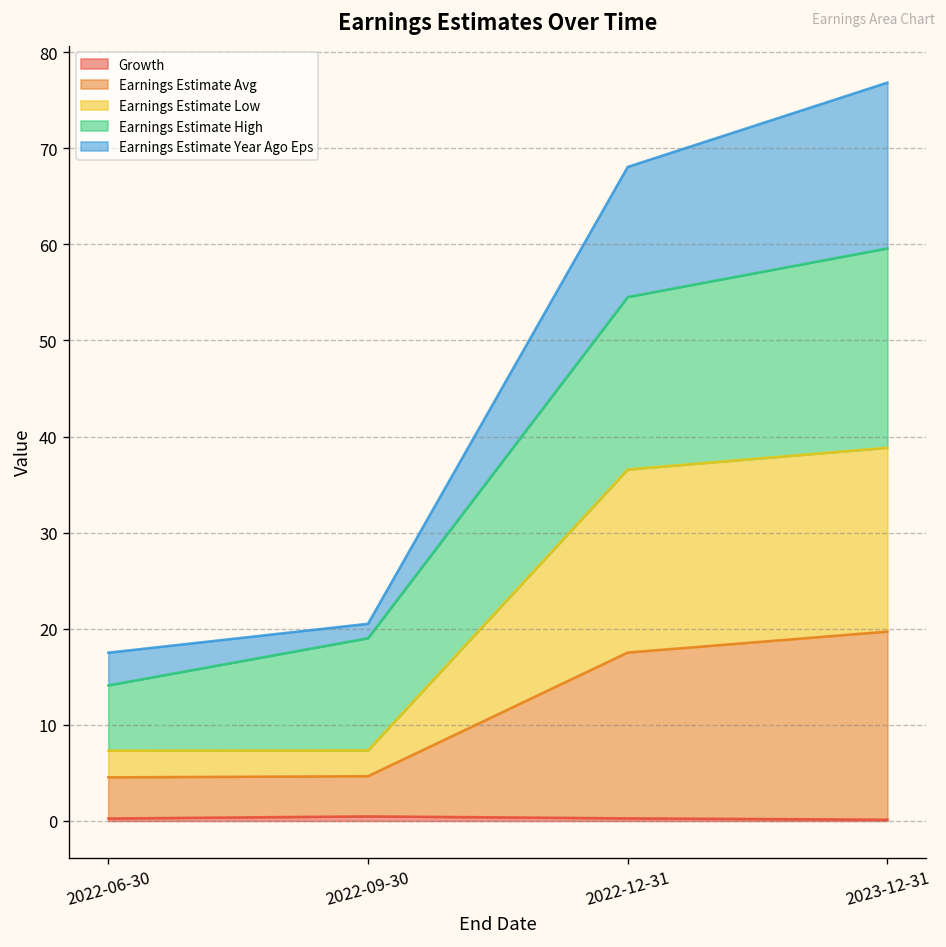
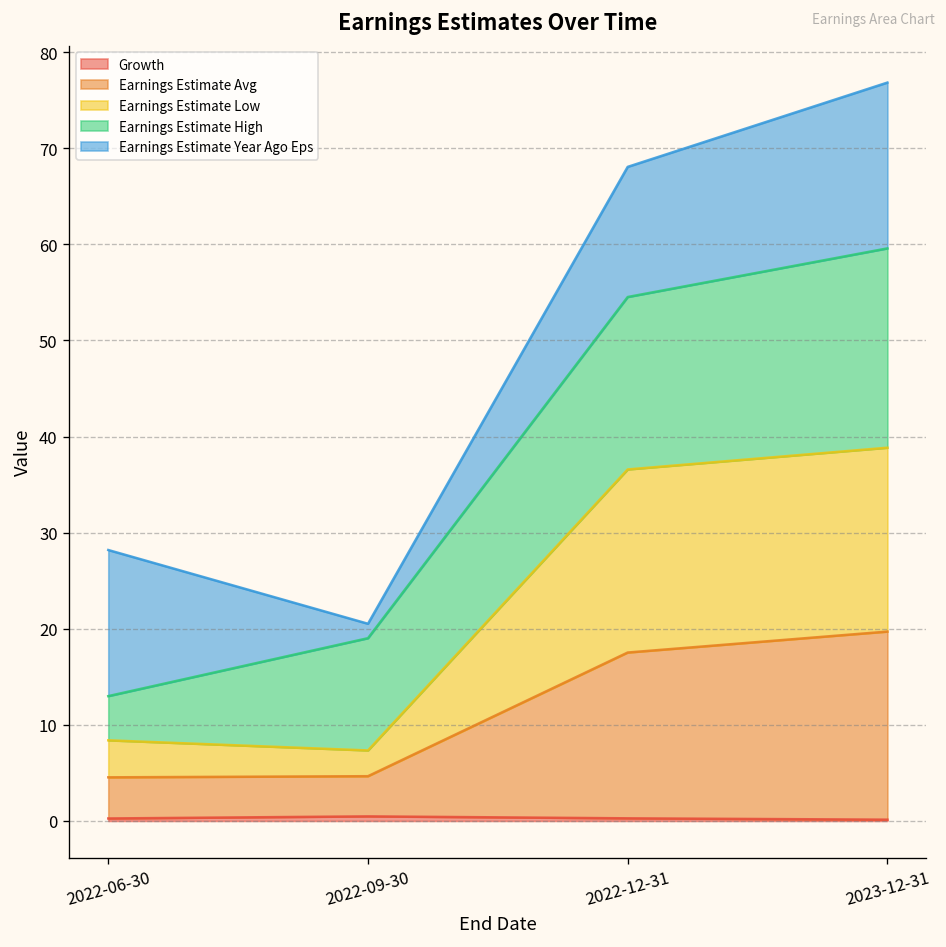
  {
    "Earnings Estimate Low": {
-     "2022-06-30": 3,
+     "2022-06-30": 4,
      "2022-09-30": 3,
      "2022-12-31": 19,
      "2023-12-31": 19
    },
    "Earnings Estimate High": {
-     "2022-06-30": 7,
+     "2022-06-30": 5,
      "2022-09-30": 12,
      "2022-12-31": 18,
      "2023-12-31": 21
    },
    "Earnings Estimate Year Ago Eps": {
-     "2022-06-30": 3,
+     "2022-06-30": 15,
      "2022-09-30": 2,
      "2022-12-31": 14,
      "2023-12-31": 17
    }
  }
